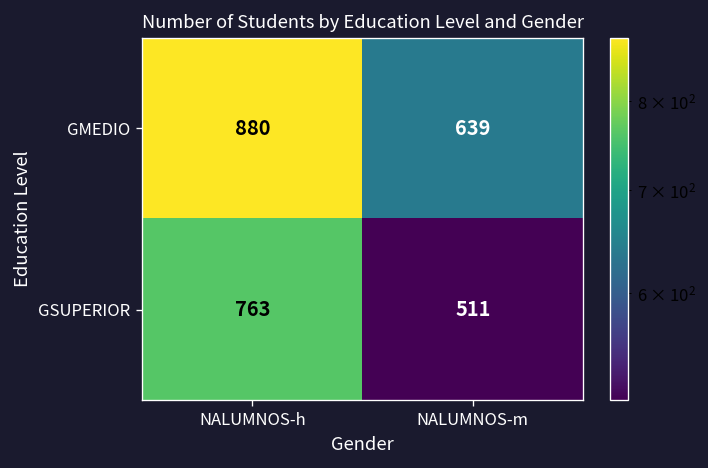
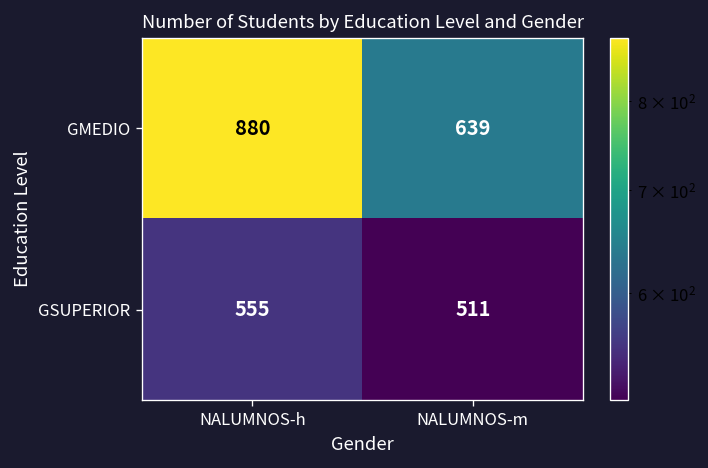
  {
    "GMEDIO": {
      "NALUMNOS-h": 880,
      "NALUMNOS-m": 639
    },
    "GSUPERIOR": {
-     "NALUMNOS-h": 763,
+     "NALUMNOS-h": 555,
      "NALUMNOS-m": 511
    }
  }
